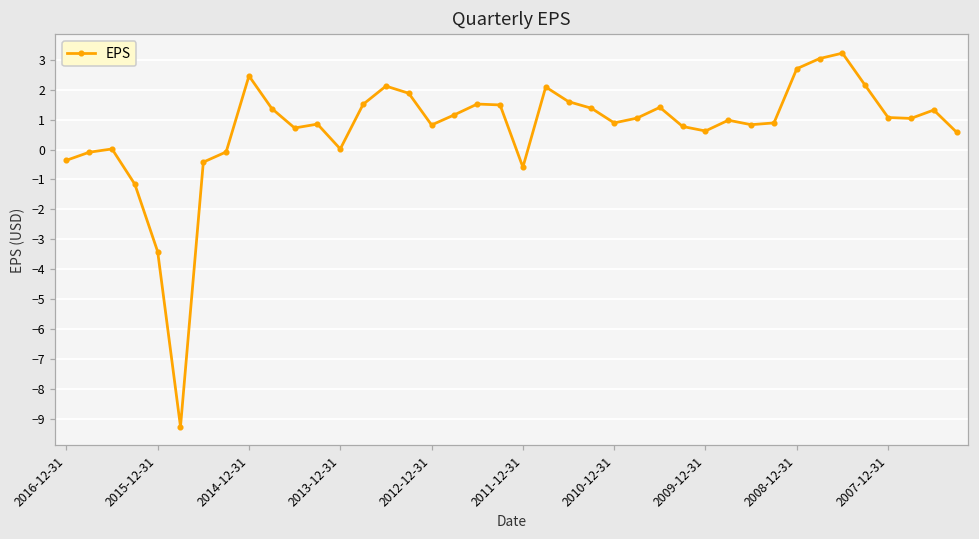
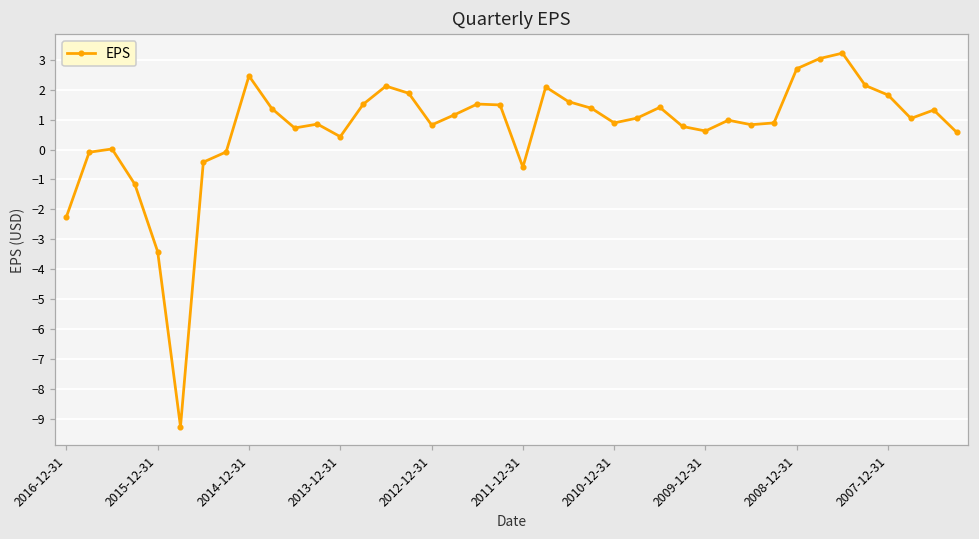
  {
-   "2016-12-31": -0.4,
+   "2016-12-31": -2.3,
    "2015-12-31": -3.4,
    "2014-12-31": 2.5,
-   "2013-12-31": 0.0,
+   "2013-12-31": 0.4,
    "2012-12-31": 0.8,
    "2011-12-31": -0.6,
    "2010-12-31": 0.9,
    "2009-12-31": 0.6,
    "2008-12-31": 2.7,
-   "2007-12-31": 1.1
+   "2007-12-31": 1.8
  }
